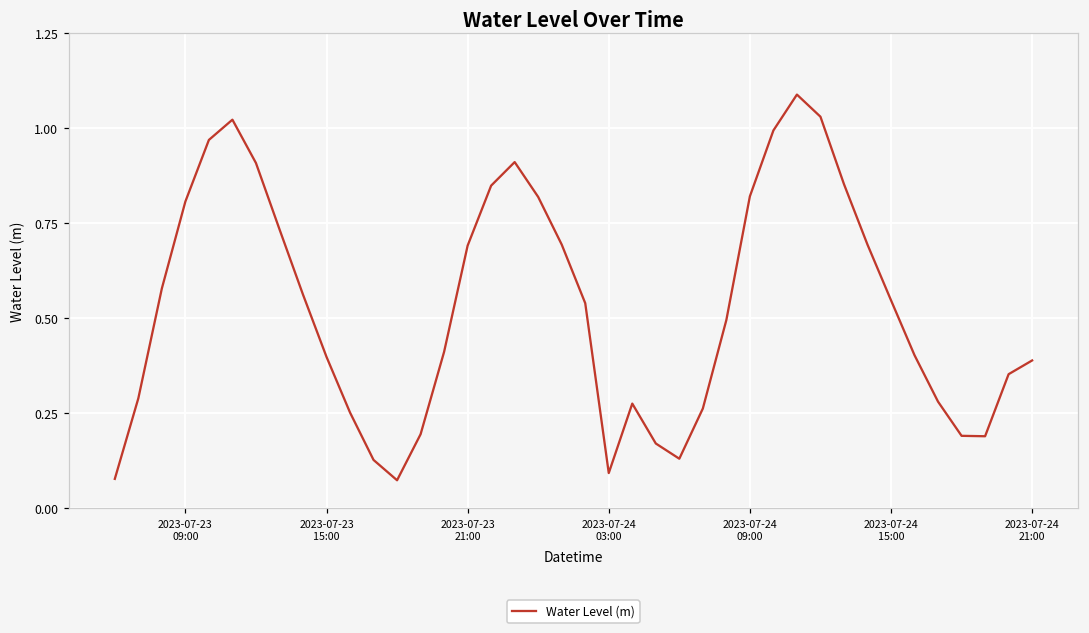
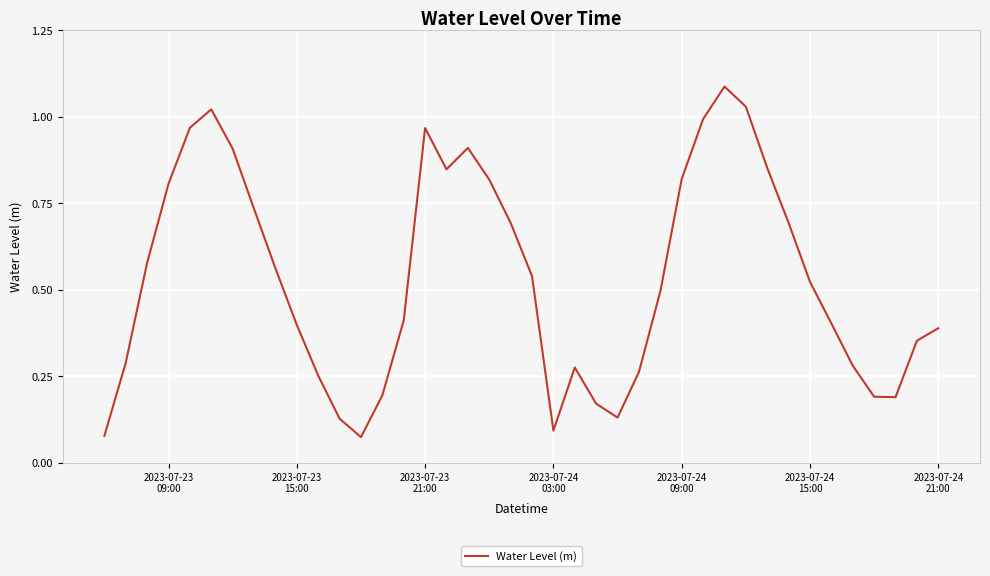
  {
    "2023-07-23 09:00": 0.81,
    "2023-07-23 15:00": 0.40,
-   "2023-07-23 21:00": 0.69,
+   "2023-07-23 21:00": 0.97,
    "2023-07-24 03:00": 0.09,
    "2023-07-24 09:00": 0.82,
-   "2023-07-24 15:00": 0.55,
+   "2023-07-24 15:00": 0.52,
    "2023-07-24 21:00": 0.39
  }
